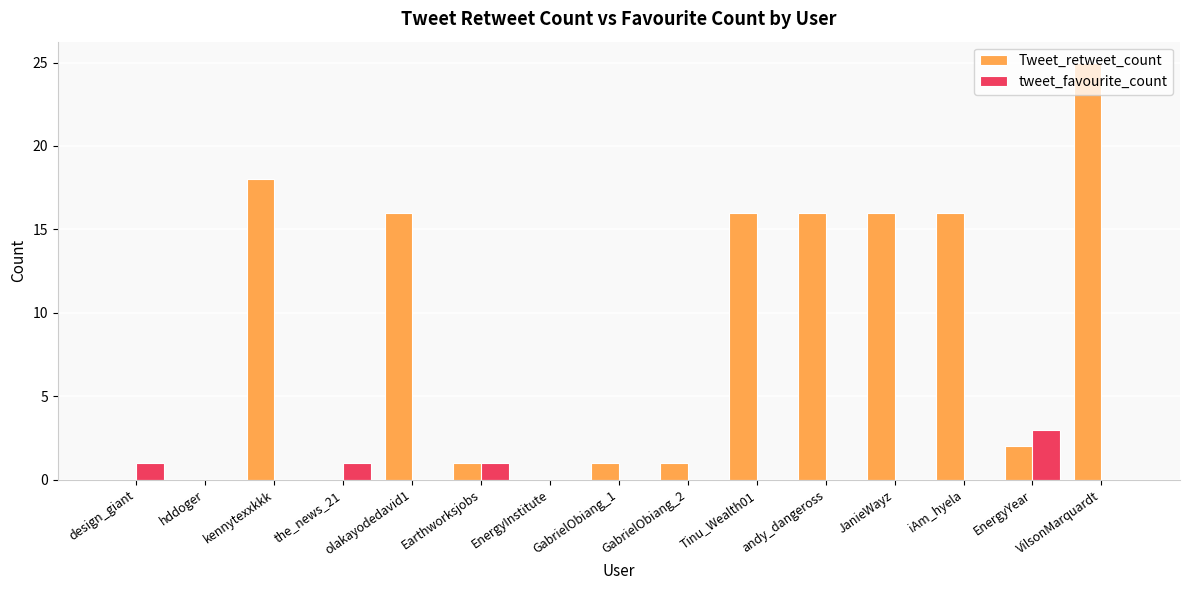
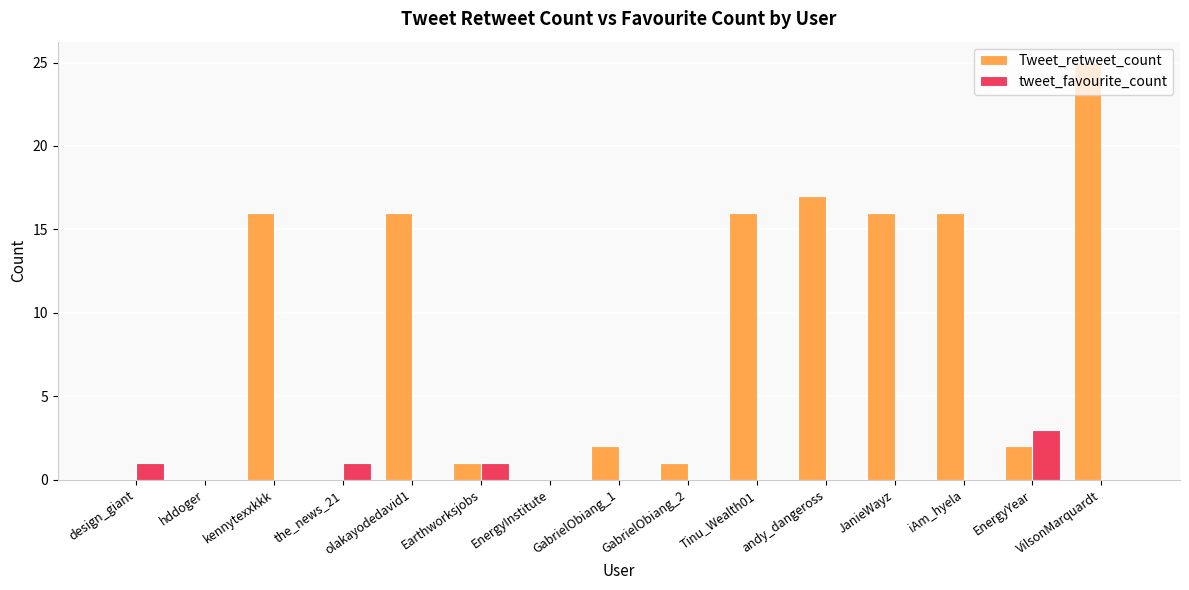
  {
    "Tweet_retweet_count": {
      "design_giant": 0,
      "hddoger": 0,
-     "kennytexxkkk": 18,
+     "kennytexxkkk": 16,
      "the_news_21": 0,
      "olakayodedavid1": 16,
      "Earthworksjobs": 1,
      "EnergyInstitute": 0,
-     "GabrielObiang_1": 1,
+     "GabrielObiang_1": 2,
      "GabrielObiang_2": 1,
      "Tinu_Wealth01": 16,
-     "andy_dangeross": 16,
+     "andy_dangeross": 17,
      "JanieWayz": 16,
      "iAm_hyela": 16,
      "EnergyYear": 2
    },
    "tweet_favourite_count": {
      "design_giant": 1,
      "hddoger": 0,
      "kennytexxkkk": 0,
      "the_news_21": 1,
      "olakayodedavid1": 0,
      "Earthworksjobs": 1,
      "EnergyInstitute": 0,
      "GabrielObiang_1": 0,
      "GabrielObiang_2": 0,
      "Tinu_Wealth01": 0,
      "andy_dangeross": 0,
      "JanieWayz": 0,
      "iAm_hyela": 0,
      "EnergyYear": 3,
      "VilsonMarquardt": 0
    }
  }
